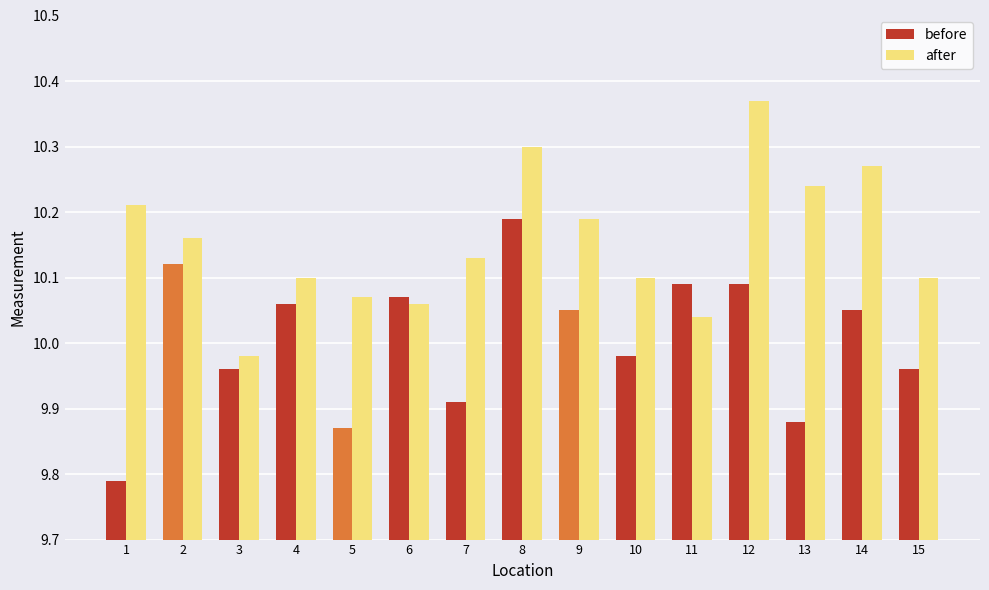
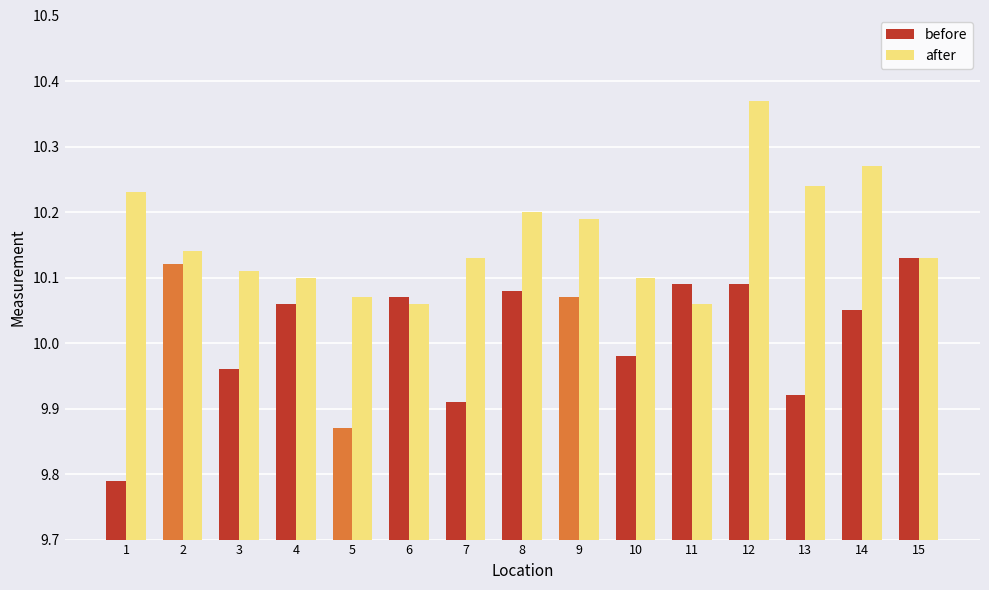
  {
    "before": {
      "1": 9.79,
      "2": 10.12,
      "3": 9.96,
      "4": 10.06,
      "5": 9.87,
      "6": 10.07,
      "7": 9.91,
-     "8": 10.19,
-     "9": 10.05,
+     "8": 10.08,
+     "9": 10.07,
      "10": 9.98,
      "11": 10.09,
      "12": 10.09,
-     "13": 9.88,
+     "13": 9.92,
      "14": 10.05,
-     "15": 9.96
+     "15": 10.13
    },
    "after": {
-     "1": 10.21,
-     "2": 10.16,
-     "3": 9.98,
+     "1": 10.23,
+     "2": 10.14,
+     "3": 10.11,
      "4": 10.10,
      "5": 10.07,
      "6": 10.06,
      "7": 10.13,
-     "8": 10.3,
+     "8": 10.2,
      "9": 10.19,
      "10": 10.10,
-     "11": 10.04,
+     "11": 10.06,
      "12": 10.37,
      "13": 10.24,
      "14": 10.27,
-     "15": 10.10
+     "15": 10.13
    }
  }
